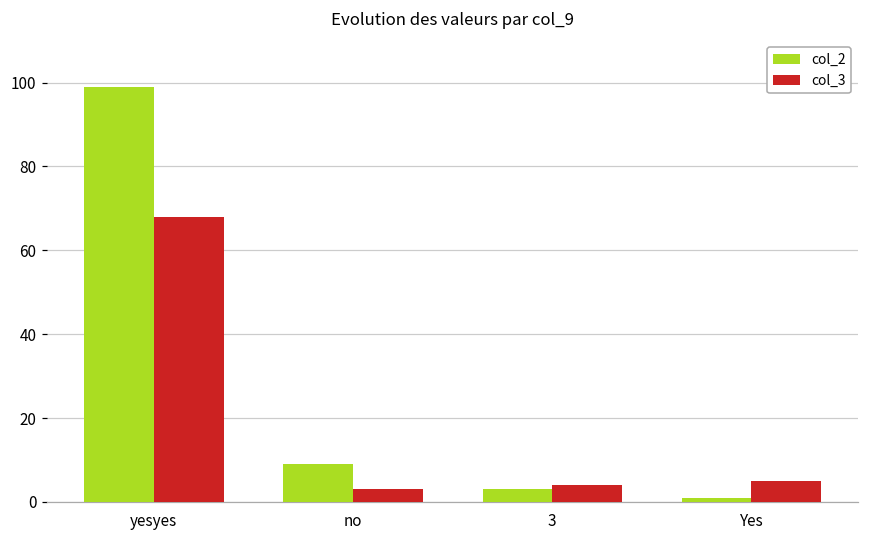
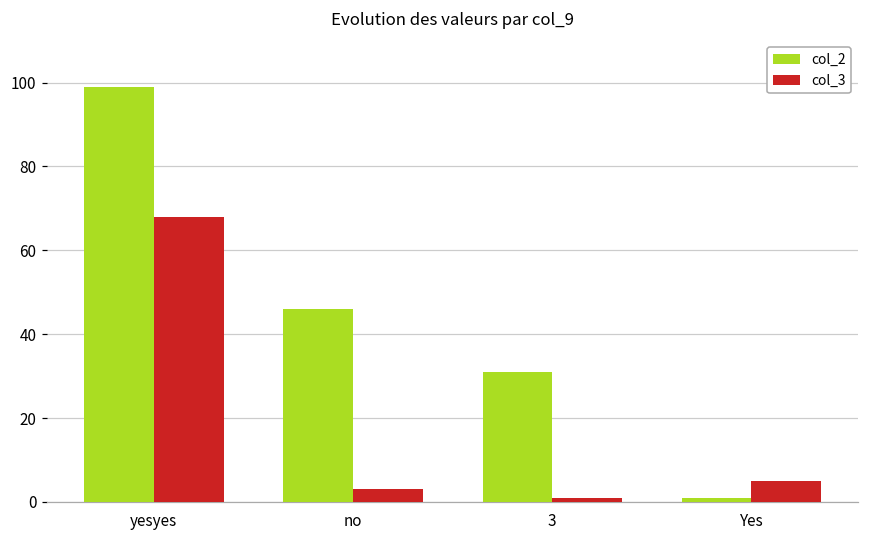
  {
    "col_2": {
      "yesyes": 99,
-     "no": 9,
-     "3": 3,
+     "no": 46,
+     "3": 31,
      "Yes": 1
    },
    "col_3": {
      "yesyes": 68,
      "no": 3,
-     "3": 4,
+     "3": 1,
      "Yes": 5
    }
  }
